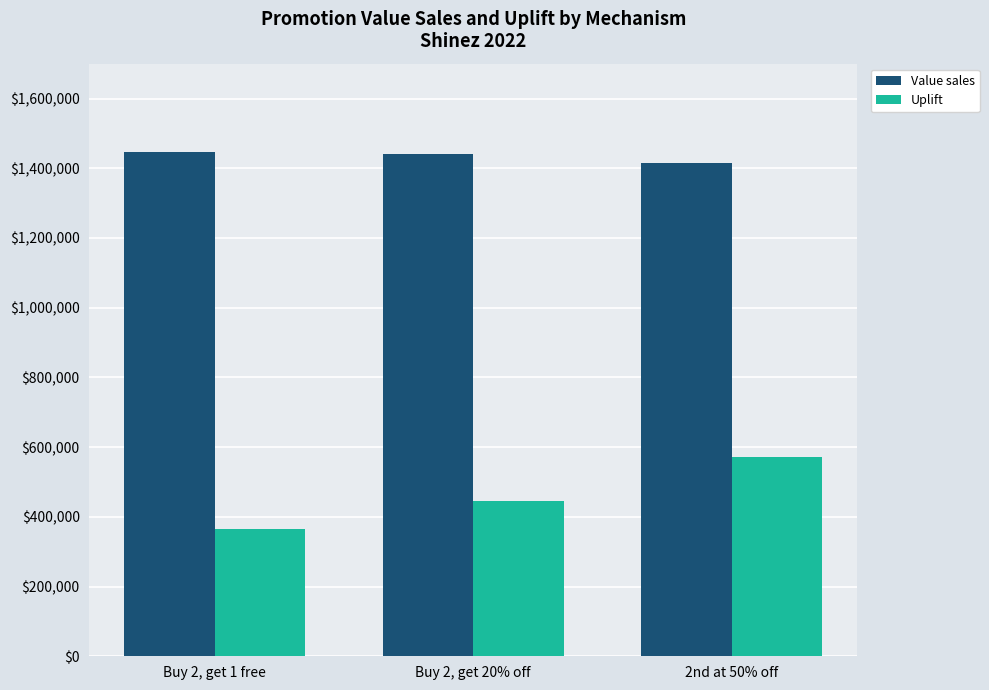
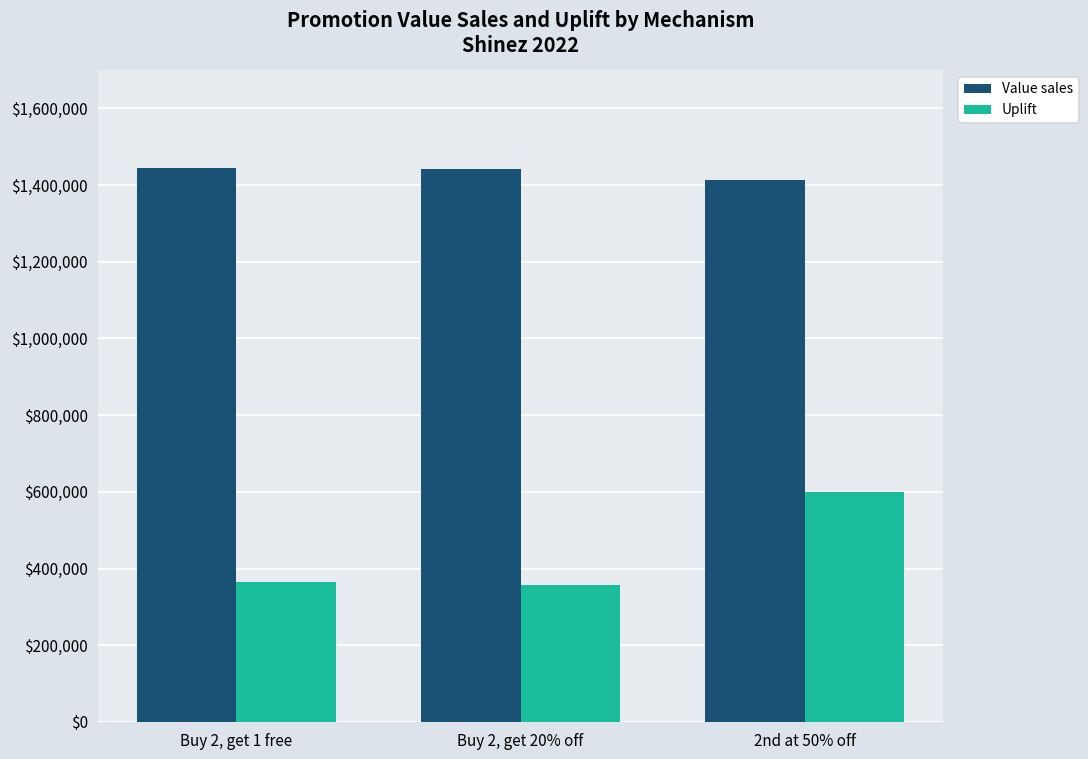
  {
    "Value sales": {
      "Buy 2, get 1 free": "$1,450,000",
      "Buy 2, get 20% off": "$1,440,000",
      "2nd at 50% off": "$1,410,000"
    },
    "Uplift": {
      "Buy 2, get 1 free": "$360,000",
-     "Buy 2, get 20% off": "$450,000",
-     "2nd at 50% off": "$570,000"
+     "Buy 2, get 20% off": "$360,000",
+     "2nd at 50% off": "$600,000"
    }
  }
